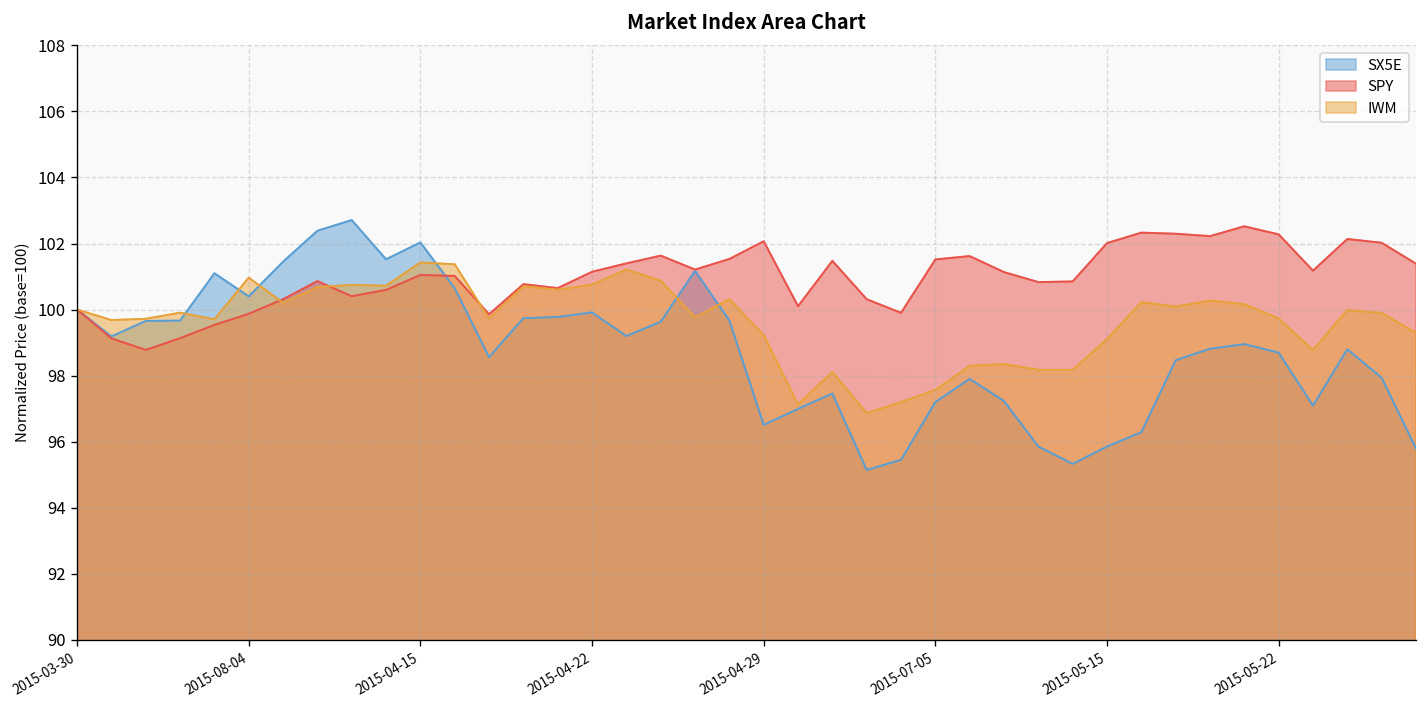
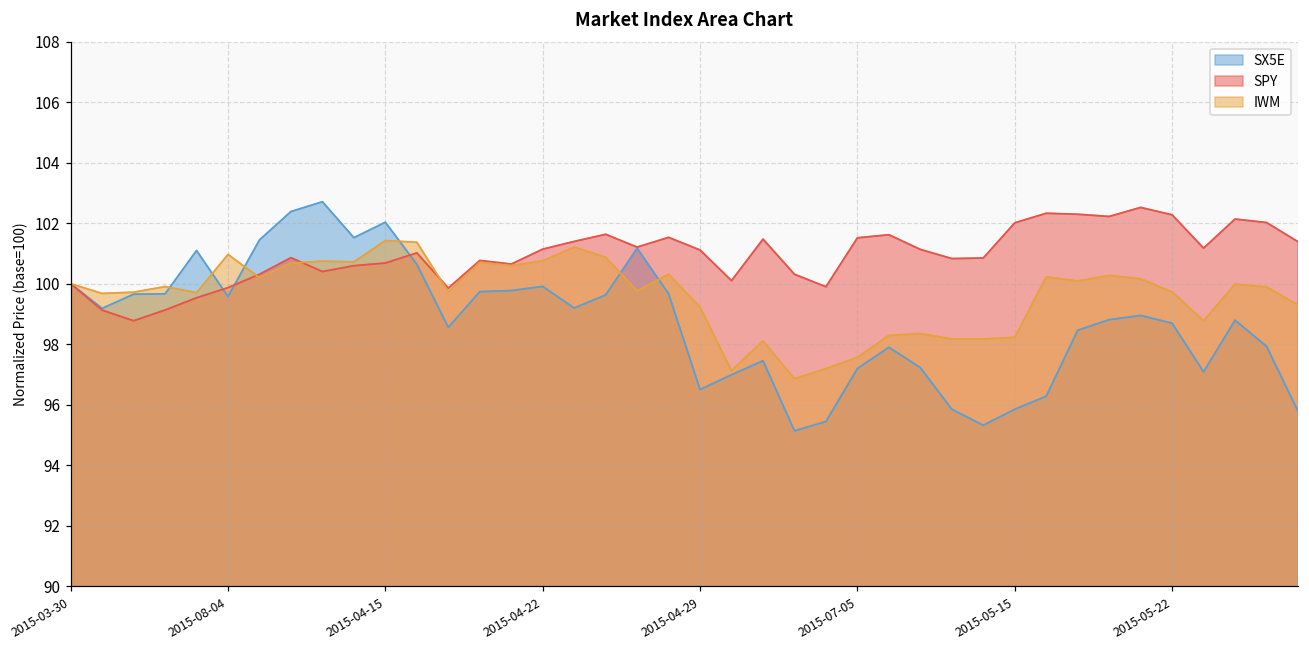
  {
    "SX5E": {
-     "2015-08-04": 100.4,
+     "2015-08-04": 99.6,
      "2015-04-15": 102.0,
      "2015-04-22": 99.9,
      "2015-04-29": 96.5,
      "2015-07-05": 97.2,
      "2015-05-15": 95.8,
      "2015-05-22": 98.7
    },
    "SPY": {
      "2015-08-04": 99.9,
-     "2015-04-15": 101.0,
+     "2015-04-15": 100.7,
      "2015-04-22": 101.1,
-     "2015-04-29": 102.1,
+     "2015-04-29": 101.1,
      "2015-07-05": 101.5,
      "2015-05-15": 102.0,
      "2015-05-22": 102.3
    },
    "IWM": {
      "2015-08-04": 101.0,
      "2015-04-15": 101.4,
      "2015-04-22": 100.8,
      "2015-04-29": 99.2,
      "2015-07-05": 97.6,
-     "2015-05-15": 99.1,
+     "2015-05-15": 98.2,
      "2015-05-22": 99.7
    }
  }
